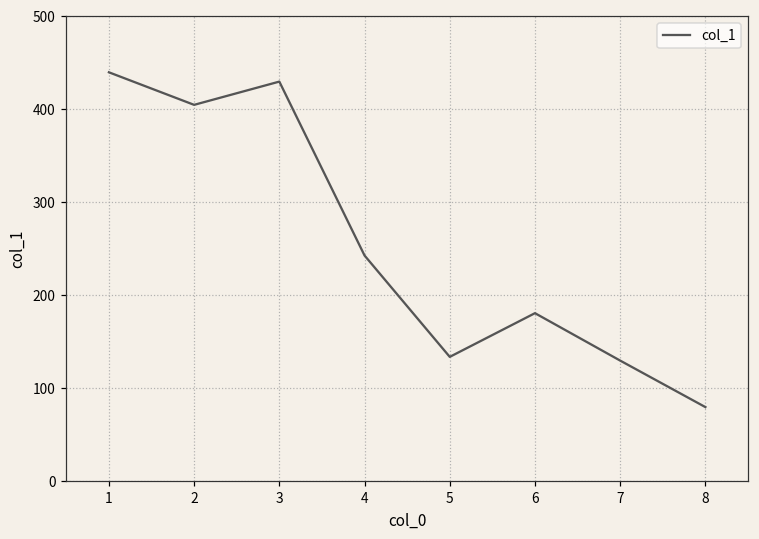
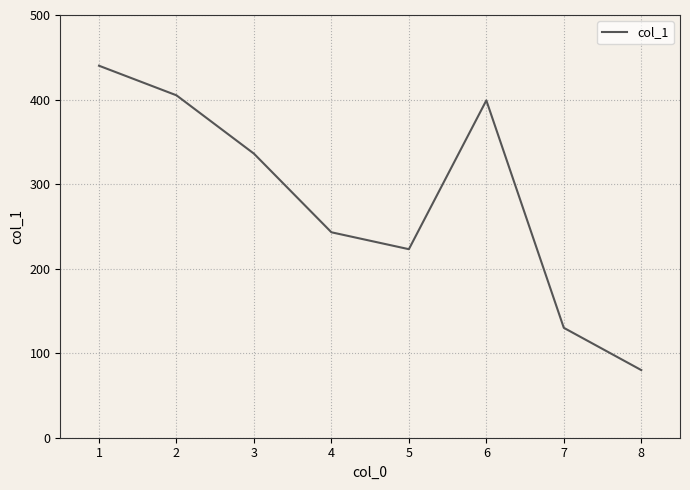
  {
    "1": 440,
    "2": 410,
-   "3": 430,
+   "3": 340,
    "4": 240,
-   "5": 130,
-   "6": 180,
+   "5": 220,
+   "6": 400,
    "7": 130,
    "8": 80
  }
